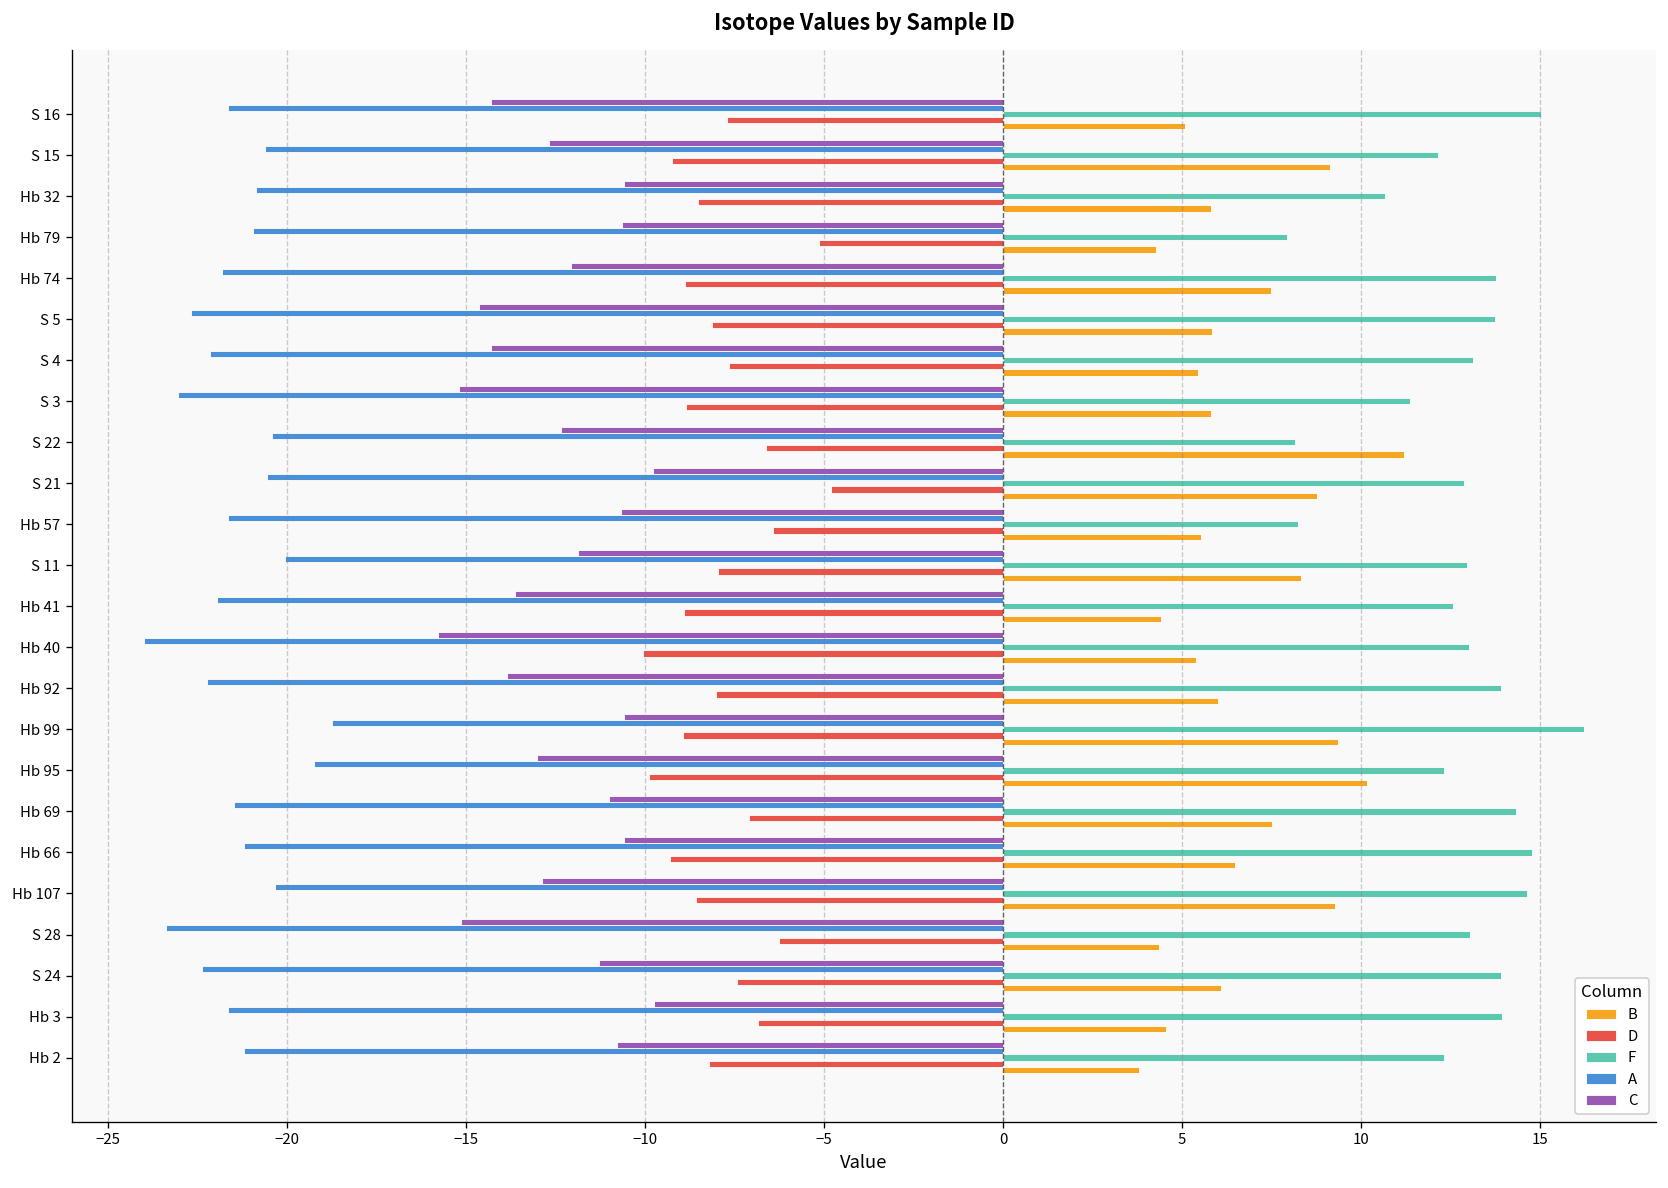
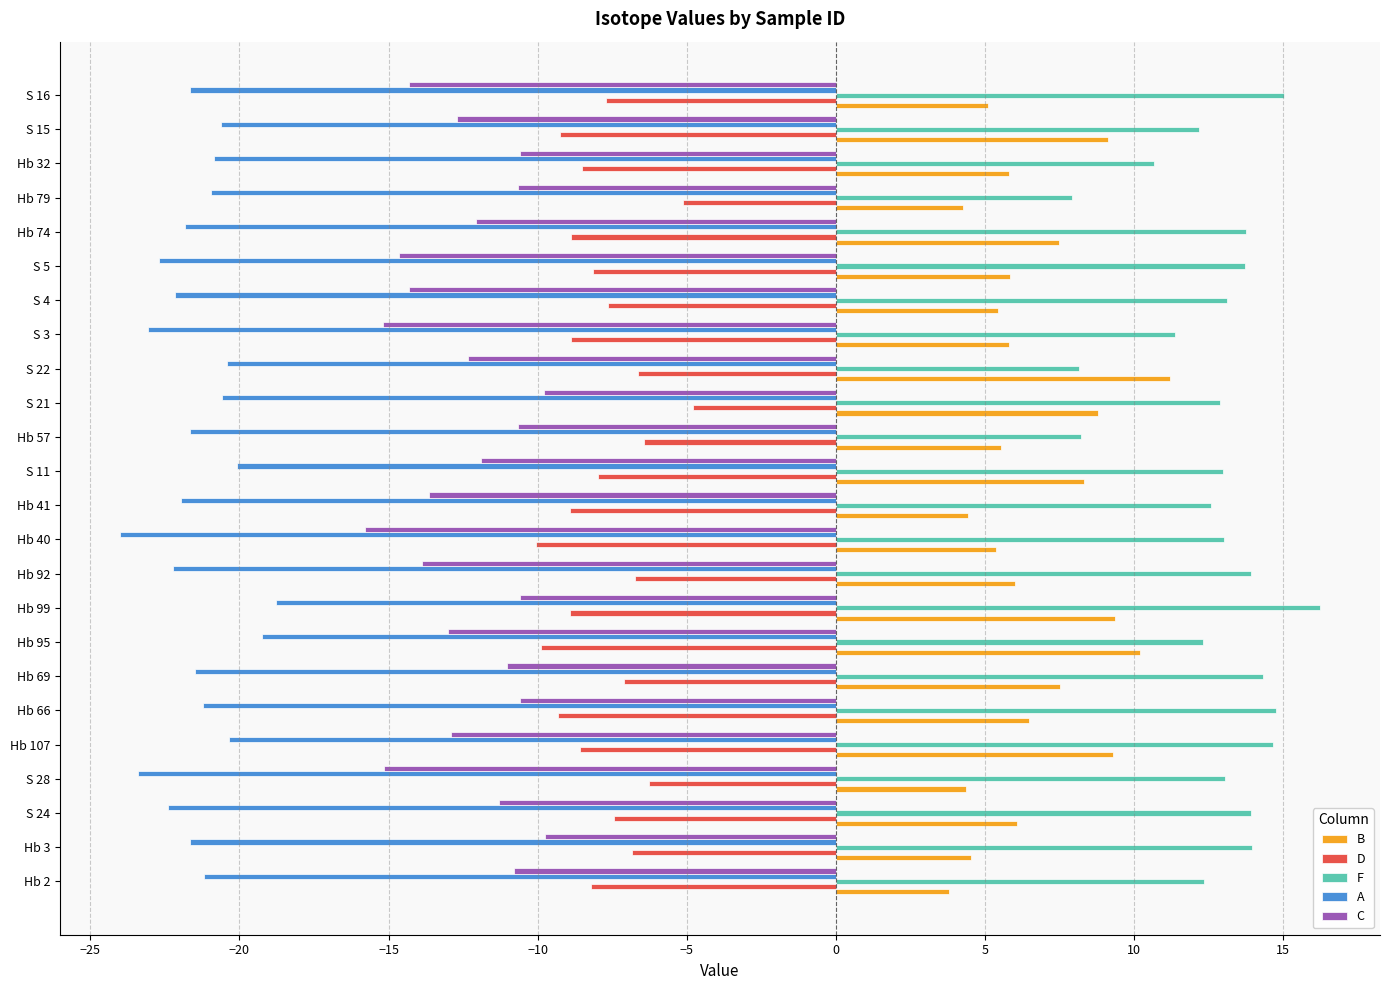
  {
    "B": {
      "S 16": 5.1,
      "S 15": 9.1,
      "Hb 32": 5.8,
      "Hb 79": 4.3,
      "Hb 74": 7.5,
      "S 5": 5.8,
      "S 4": 5.4,
      "S 3": 5.8,
      "S 22": 11.2,
      "S 21": 8.8,
      "Hb 57": 5.5,
      "S 11": 8.3,
      "Hb 41": 4.4,
      "Hb 40": 5.4,
      "Hb 92": 6.0,
      "Hb 99": 9.4,
      "Hb 95": 10.2,
      "Hb 69": 7.5,
      "Hb 66": 6.5,
      "Hb 107": 9.3,
      "S 28": 4.4,
      "S 24": 6.1,
      "Hb 3": 4.5,
      "Hb 2": 3.8
    },
    "D": {
      "S 16": -7.7,
      "S 15": -9.2,
      "Hb 32": -8.5,
      "Hb 79": -5.1,
      "Hb 74": -8.9,
      "S 5": -8.1,
      "S 4": -7.7,
      "S 3": -8.9,
      "S 22": -6.6,
      "S 21": -4.8,
      "Hb 57": -6.4,
      "S 11": -8.0,
      "Hb 41": -8.9,
      "Hb 40": -10.1,
-     "Hb 92": -8.0,
+     "Hb 92": -6.8,
      "Hb 99": -8.9,
      "Hb 95": -9.9,
      "Hb 69": -7.1,
      "Hb 66": -9.3,
      "Hb 107": -8.6,
      "S 28": -6.3,
      "S 24": -7.4,
      "Hb 3": -6.9,
      "Hb 2": -8.2
    },
    "F": {
      "S 16": 15.0,
      "S 15": 12.2,
      "Hb 32": 10.7,
      "Hb 79": 7.9,
      "Hb 74": 13.8,
      "S 5": 13.7,
      "S 4": 13.1,
      "S 3": 11.4,
      "S 22": 8.2,
      "S 21": 12.9,
      "Hb 57": 8.2,
      "S 11": 13.0,
      "Hb 41": 12.6,
      "Hb 40": 13.0,
      "Hb 92": 13.9,
      "Hb 99": 16.2,
      "Hb 95": 12.3,
      "Hb 69": 14.3,
      "Hb 66": 14.8,
      "Hb 107": 14.7,
      "S 28": 13.1,
      "S 24": 13.9,
      "Hb 3": 14.0,
      "Hb 2": 12.3
    },
    "A": {
      "S 16": -21.7,
      "S 15": -20.6,
      "Hb 32": -20.9,
      "Hb 79": -21.0,
      "Hb 74": -21.8,
      "S 5": -22.7,
      "S 4": -22.2,
      "S 3": -23.1,
      "S 22": -20.4,
      "S 21": -20.6,
      "Hb 57": -21.7,
      "S 11": -20.1,
      "Hb 41": -22.0,
      "Hb 40": -24.0,
      "Hb 92": -22.2,
      "Hb 99": -18.8,
      "Hb 95": -19.2,
      "Hb 69": -21.5,
      "Hb 66": -21.2,
      "Hb 107": -20.4,
      "S 28": -23.4,
      "S 24": -22.4,
      "Hb 3": -21.7,
      "Hb 2": -21.2
    },
    "C": {
      "S 16": -14.3,
      "S 15": -12.7,
      "Hb 32": -10.6,
      "Hb 79": -10.7,
      "Hb 74": -12.1,
      "S 5": -14.7,
      "S 4": -14.3,
      "S 3": -15.2,
      "S 22": -12.4,
      "S 21": -9.8,
      "Hb 57": -10.7,
      "S 11": -11.9,
      "Hb 41": -13.6,
      "Hb 40": -15.8,
      "Hb 92": -13.9,
      "Hb 99": -10.6,
      "Hb 95": -13.0,
      "Hb 69": -11.0,
      "Hb 66": -10.6,
      "Hb 107": -12.9,
      "S 28": -15.1,
      "S 24": -11.3,
      "Hb 3": -9.8,
      "Hb 2": -10.8
    }
  }
